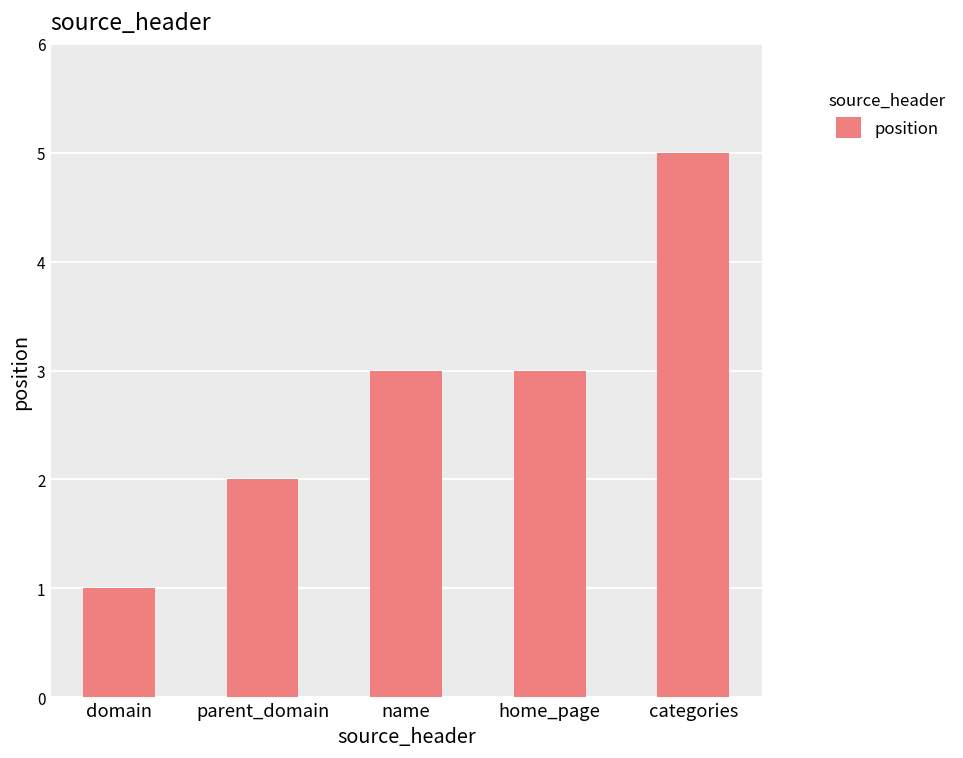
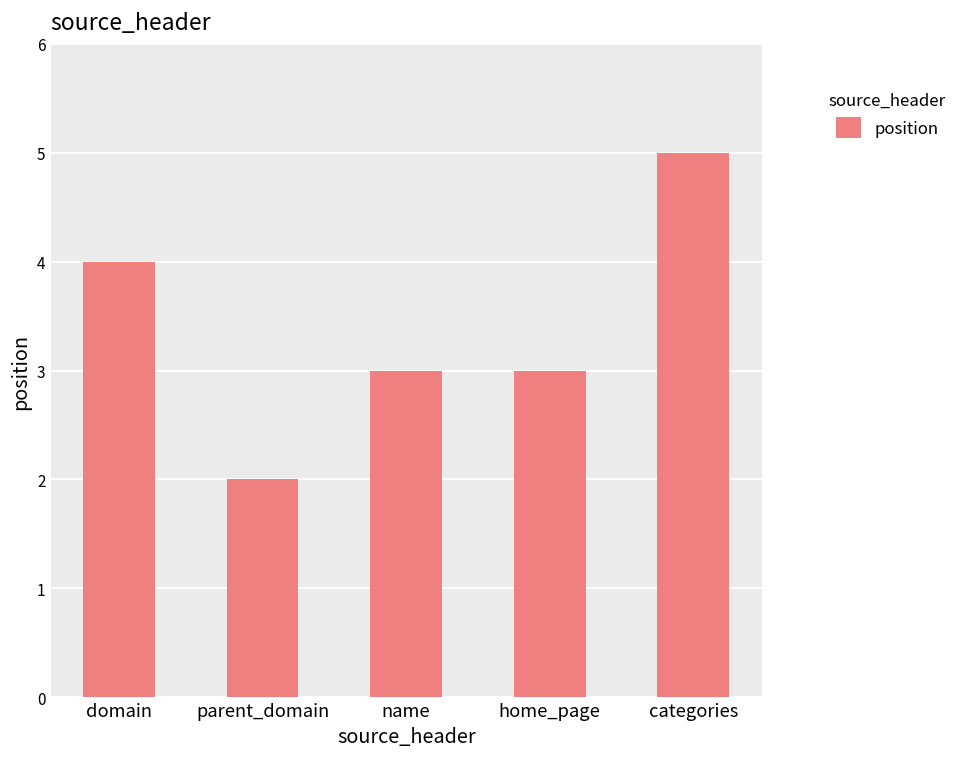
  {
-   "domain": 1,
+   "domain": 4,
    "parent_domain": 2,
    "name": 3,
    "home_page": 3,
    "categories": 5
  }
